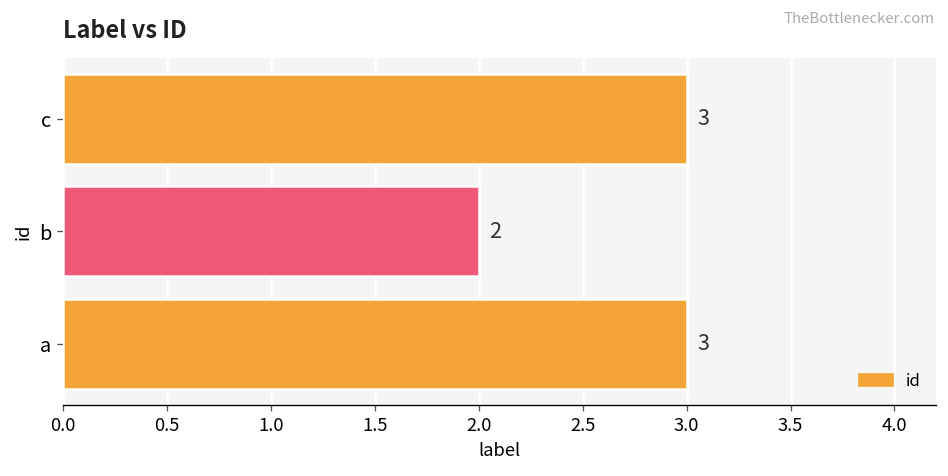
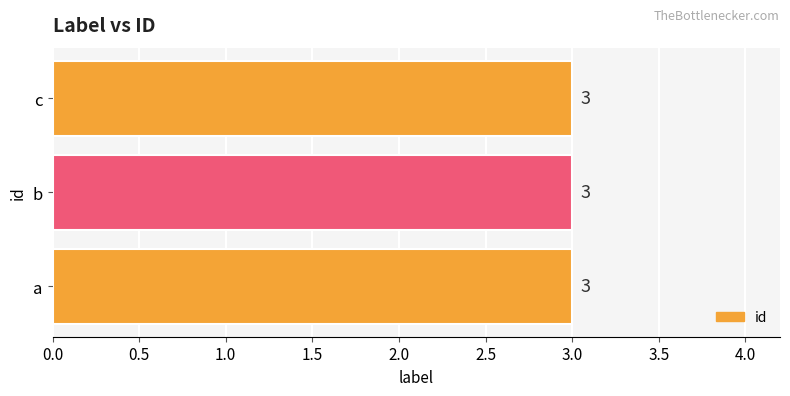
  {
    "c": 3,
-   "b": 2,
+   "b": 3,
    "a": 3
  }
